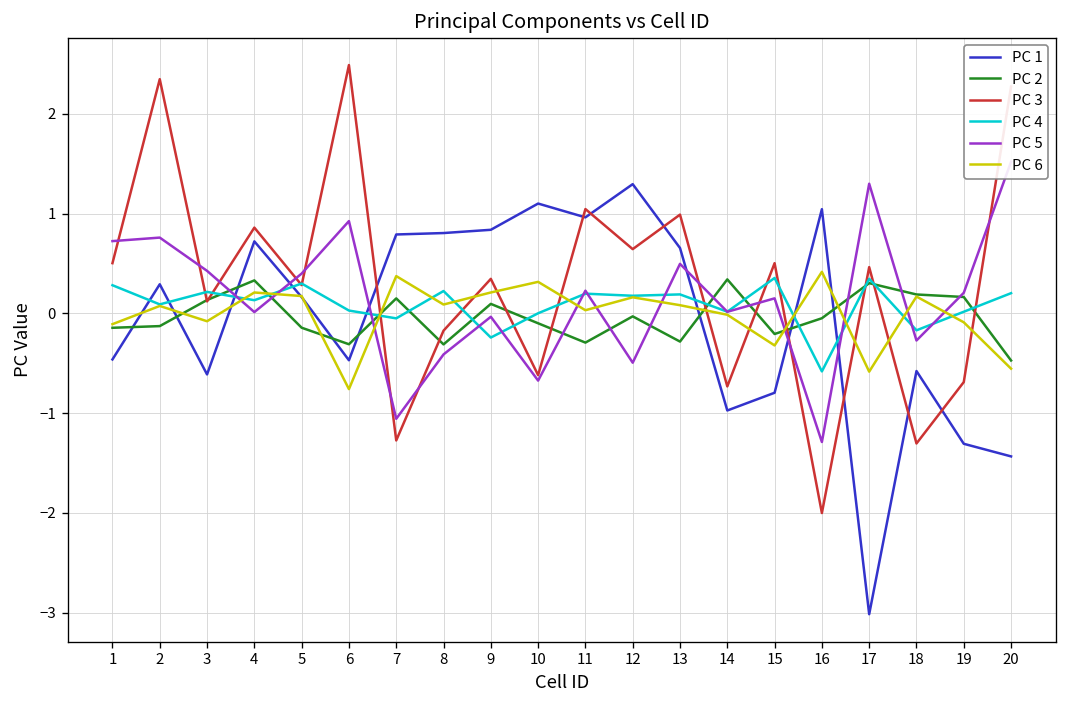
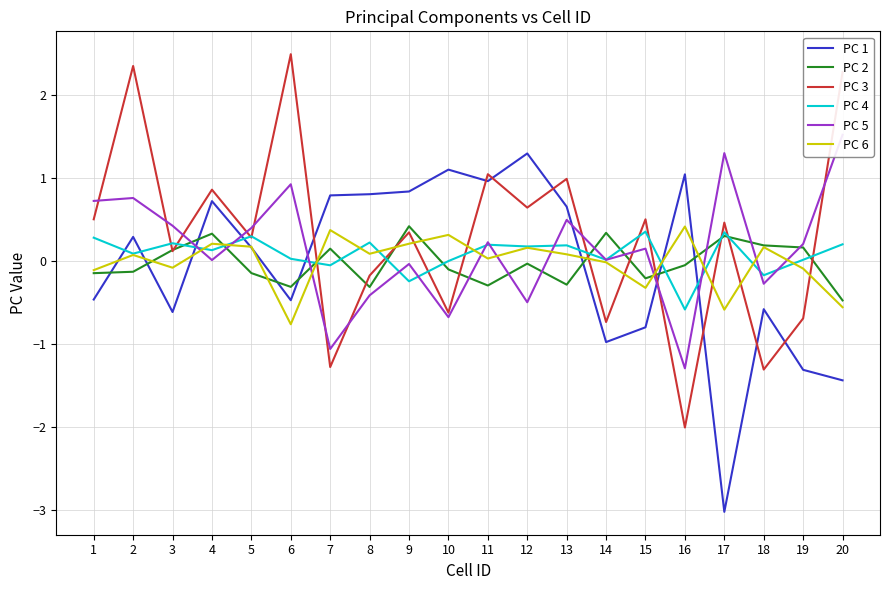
  {
    "PC 1": {
      "1": -0.5,
      "2": 0.3,
      "3": -0.6,
      "4": 0.7,
      "6": -0.5,
      "7": 0.8,
      "8": 0.8,
      "9": 0.8,
      "10": 1.1,
      "11": 1.0,
      "12": 1.3,
      "13": 0.7,
      "14": -1.0,
      "15": -0.8,
      "16": 1.0,
      "17": -3.0,
      "18": -0.6,
      "19": -1.3,
      "20": -1.4
    },
    "PC 2": {
      "1": -0.1,
      "2": -0.1,
      "4": 0.3,
      "5": -0.1,
      "6": -0.3,
      "7": 0.1,
      "8": -0.3,
-     "9": 0.1,
+     "9": 0.4,
      "10": -0.1,
      "11": -0.3,
      "12": 0.0,
      "13": -0.3,
      "14": 0.3,
      "15": -0.2,
      "16": 0.0,
      "17": 0.3,
      "19": 0.2,
      "20": -0.5
    },
    "PC 3": {
      "1": 0.5,
      "2": 2.3,
      "4": 0.9,
      "6": 2.5,
      "7": -1.3,
      "8": -0.2,
      "9": 0.3,
      "10": -0.6,
      "11": 1.0,
      "12": 0.6,
      "13": 1.0,
      "14": -0.7,
      "15": 0.5,
      "16": -2.0,
      "17": 0.5,
      "18": -1.3,
      "19": -0.7
    },
    "PC 4": {
      "1": 0.3,
      "3": 0.2,
      "4": 0.1,
      "6": 0.0,
      "7": -0.1,
      "8": 0.2,
      "9": -0.2,
      "10": 0.0,
      "13": 0.2,
      "15": 0.4,
      "16": -0.6,
      "17": 0.3,
      "18": -0.2,
      "19": 0.0,
      "20": 0.2
    },
    "PC 5": {
      "1": 0.7,
      "2": 0.8,
      "3": 0.4,
      "4": 0.0,
      "5": 0.4,
      "6": 0.9,
      "7": -1.1,
      "8": -0.4,
      "9": 0.0,
      "10": -0.7,
      "12": -0.5,
      "13": 0.5,
      "15": 0.1,
      "16": -1.3,
      "17": 1.3,
      "18": -0.3,
      "19": 0.2
    },
    "PC 6": {
      "1": -0.1,
      "3": -0.1,
      "4": 0.2,
      "6": -0.8,
      "7": 0.4,
      "8": 0.1,
      "9": 0.2,
      "10": 0.3,
      "11": 0.0,
      "13": 0.1,
      "15": -0.3,
      "16": 0.4,
      "17": -0.6,
      "19": -0.1,
      "20": -0.6
    }
  }
